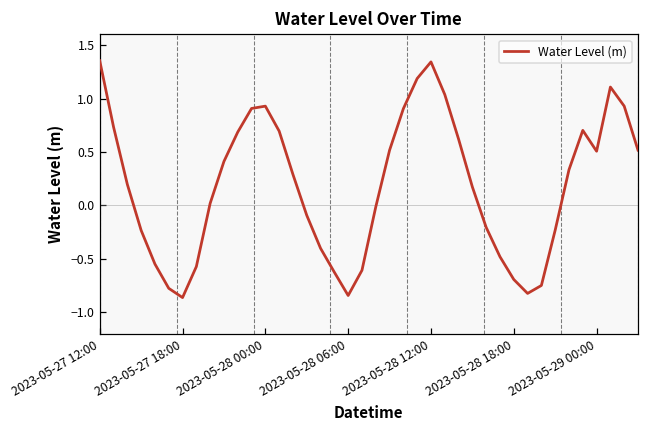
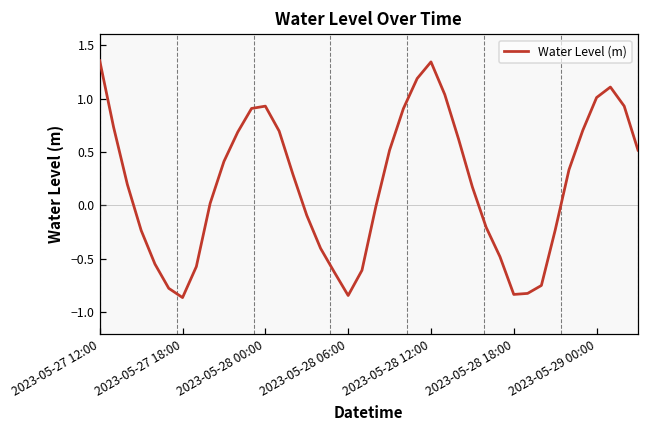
  {
    "2023-05-27 12:00": 1.4,
    "2023-05-27 18:00": -0.9,
    "2023-05-28 00:00": 0.9,
    "2023-05-28 06:00": -0.8,
    "2023-05-28 12:00": 1.3,
-   "2023-05-28 18:00": -0.7,
-   "2023-05-29 00:00": 0.5
+   "2023-05-28 18:00": -0.8,
+   "2023-05-29 00:00": 1.0
  }
